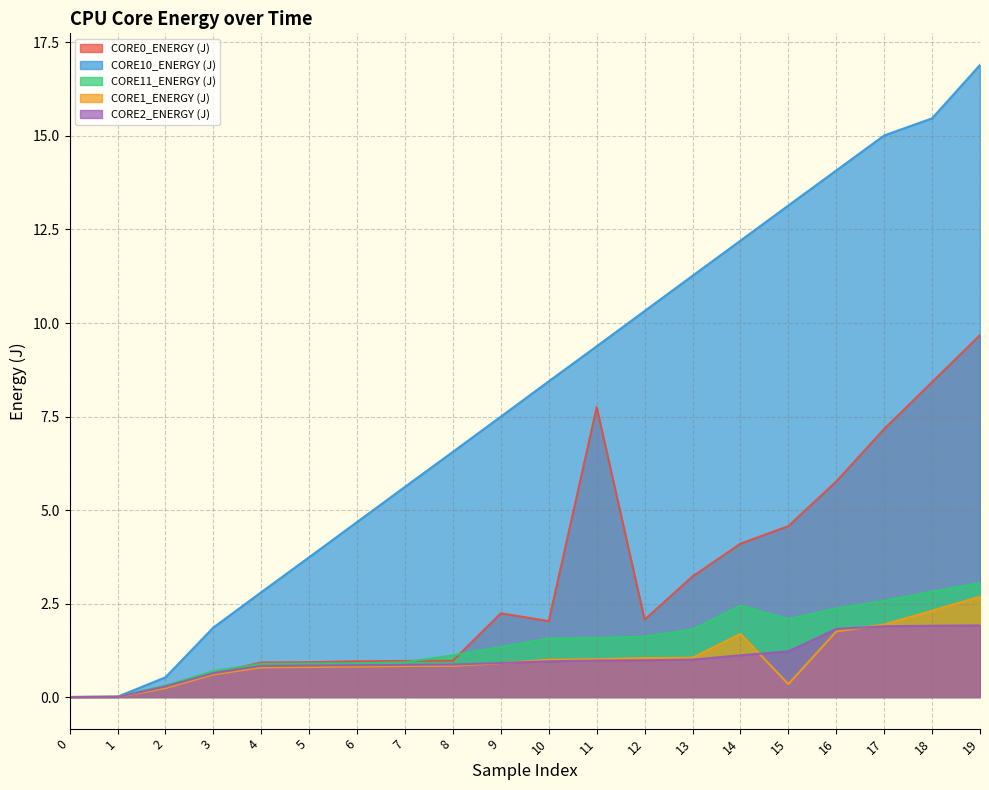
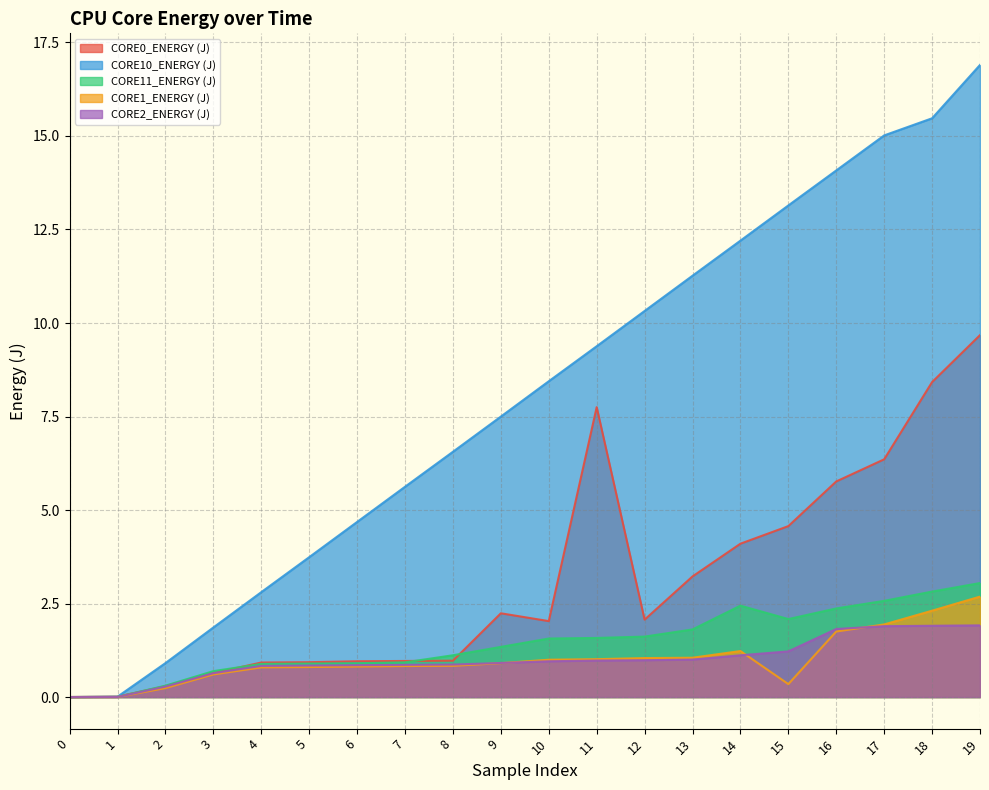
  {
    "CPU Core Energy over Time": {
      "CORE0_ENERGY (J)": {
        "8": 1.0,
        "9": 2.2,
        "10": 2.0,
        "11": 7.8,
        "12": 2.1,
        "13": 3.2,
        "14": 4.1,
        "15": 4.6,
        "16": 5.8,
-       "17": 7.2,
+       "17": 6.4,
        "18": 8.4,
        "19": 9.7
      },
      "CORE10_ENERGY (J)": {
-       "2": 0.5,
+       "2": 0.9,
        "3": 1.9,
        "4": 2.8,
        "5": 3.7,
        "6": 4.7,
        "7": 5.6,
        "8": 6.6,
        "9": 7.5,
        "10": 8.4,
        "11": 9.4,
        "12": 10.3,
        "13": 11.3,
        "14": 12.2,
        "15": 13.1,
        "16": 14.1,
        "17": 15.0,
        "18": 15.5,
        "19": 16.9
      },
      "CORE11_ENERGY (J)": {
        "8": 1.1,
        "9": 1.3,
        "10": 1.6,
        "11": 1.6,
        "12": 1.6,
        "13": 1.8,
        "14": 2.4,
        "15": 2.1,
        "16": 2.4,
        "17": 2.6,
        "18": 2.8,
        "19": 3.0
      },
      "CORE1_ENERGY (J)": {
-       "14": 1.7,
+       "14": 1.2,
        "15": 0.3,
        "18": 2.3,
        "19": 2.7
      },
      "CORE2_ENERGY (J)": {
        "14": 1.1,
        "15": 1.2,
        "18": 1.9,
        "19": 1.9
      }
    }
  }
